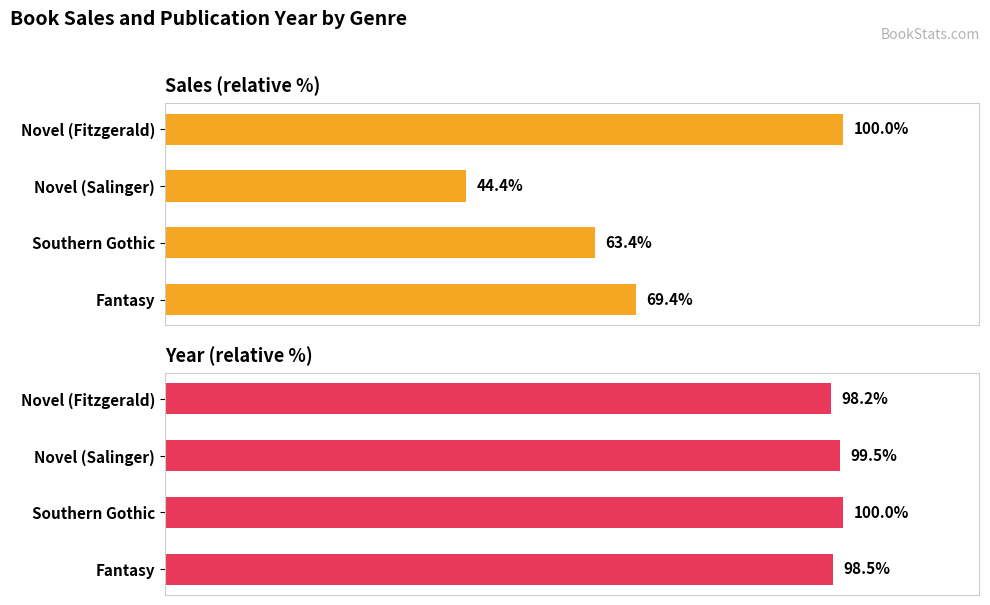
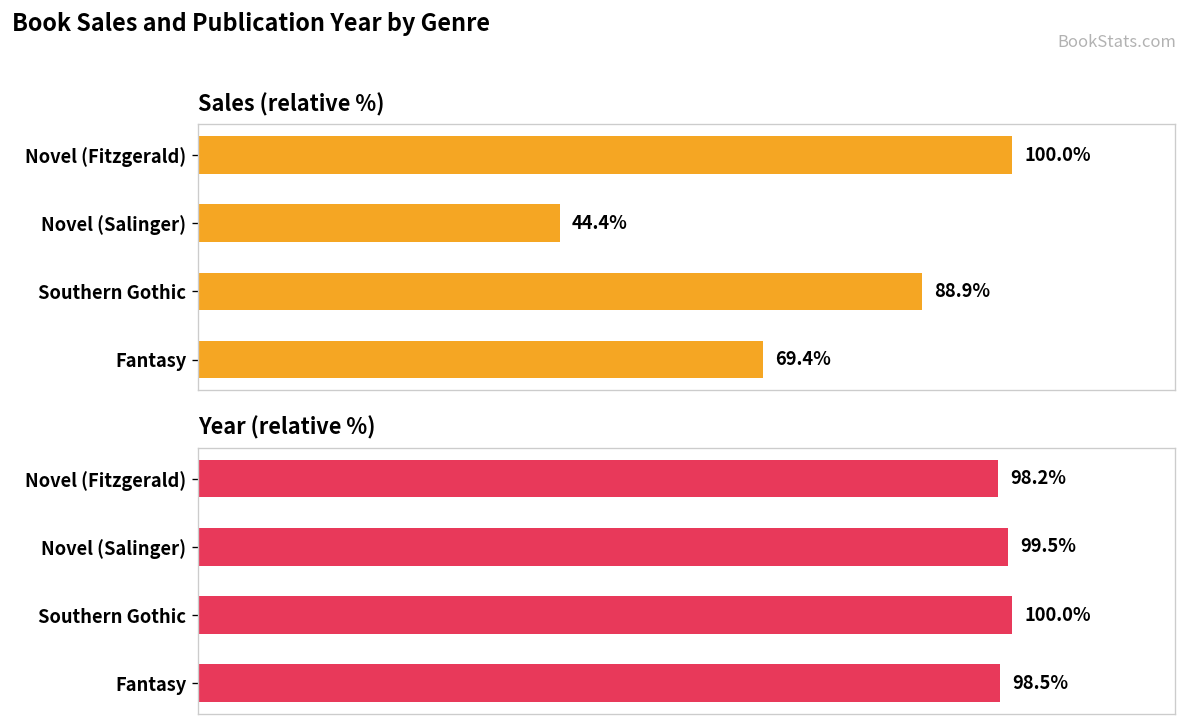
  {
    "Sales (relative %)": {
      "Novel (Fitzgerald)": "100.0%",
      "Novel (Salinger)": "44.4%",
-     "Southern Gothic": "63.4%",
+     "Southern Gothic": "88.9%",
      "Fantasy": "69.4%"
    },
    "Year (relative %)": {
      "Novel (Fitzgerald)": "98.2%",
      "Novel (Salinger)": "99.5%",
      "Southern Gothic": "100.0%",
      "Fantasy": "98.5%"
    }
  }
